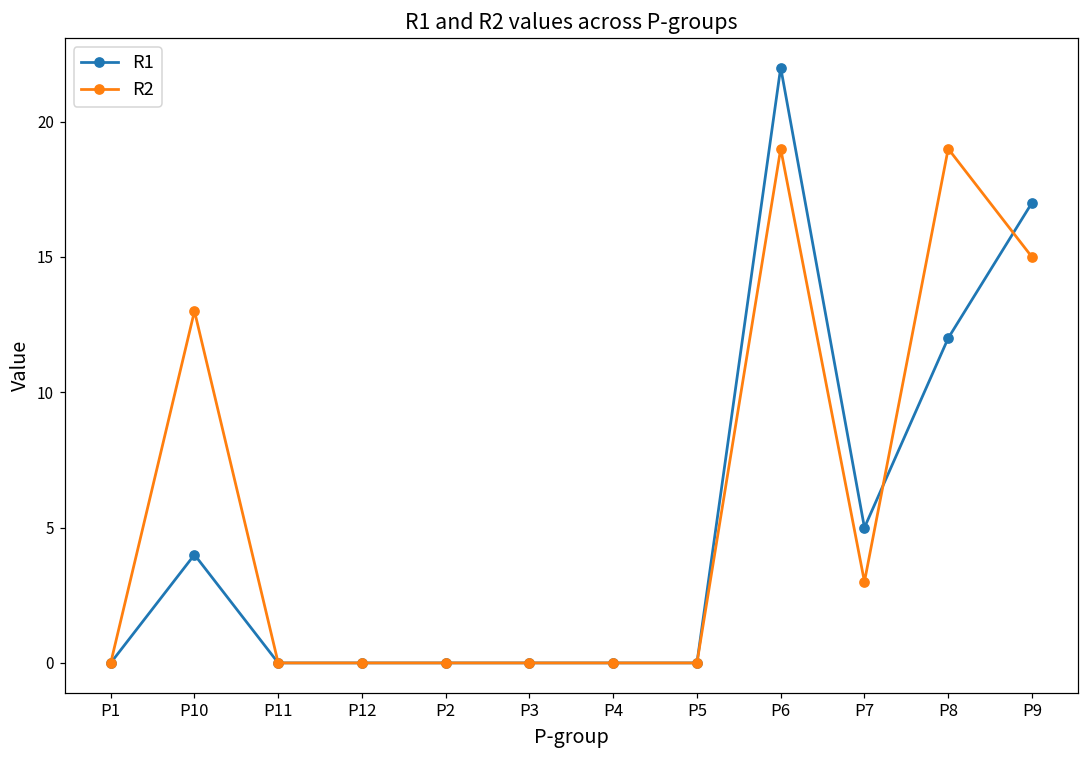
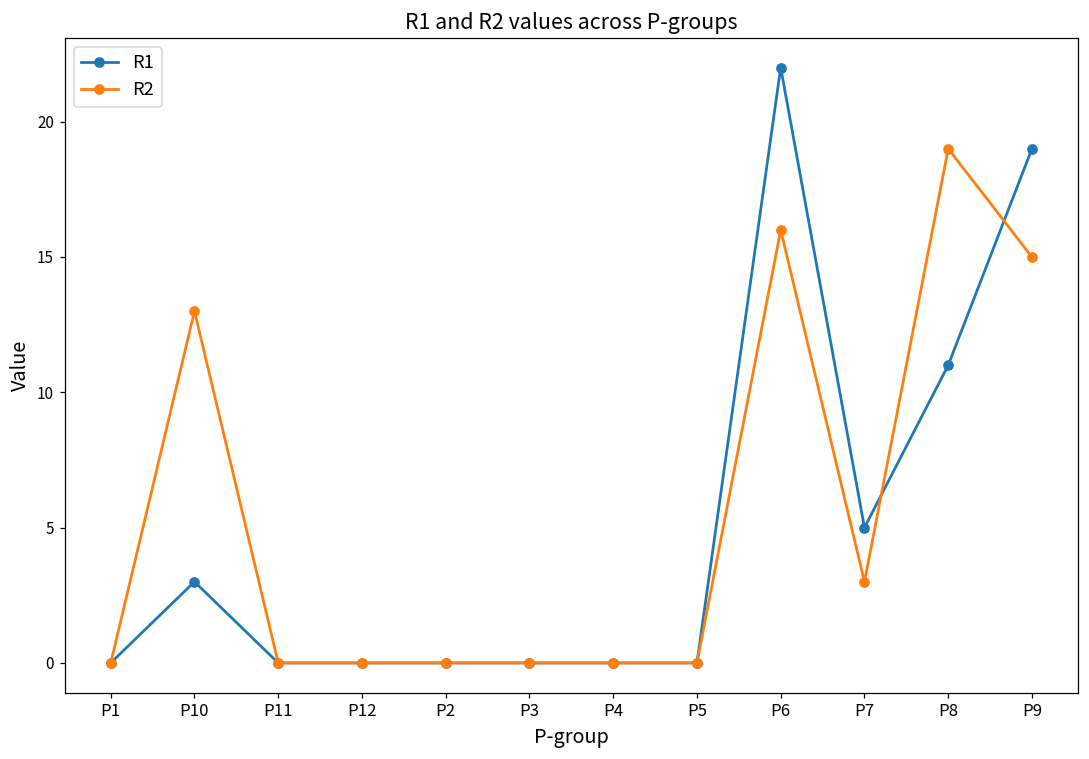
  {
    "R1": {
-     "P10": 4,
+     "P10": 3,
      "P6": 22,
      "P7": 5,
-     "P8": 12,
-     "P9": 17
+     "P8": 11,
+     "P9": 19
    },
    "R2": {
      "P10": 13,
-     "P6": 19,
+     "P6": 16,
      "P7": 3,
      "P8": 19,
      "P9": 15
    }
  }
